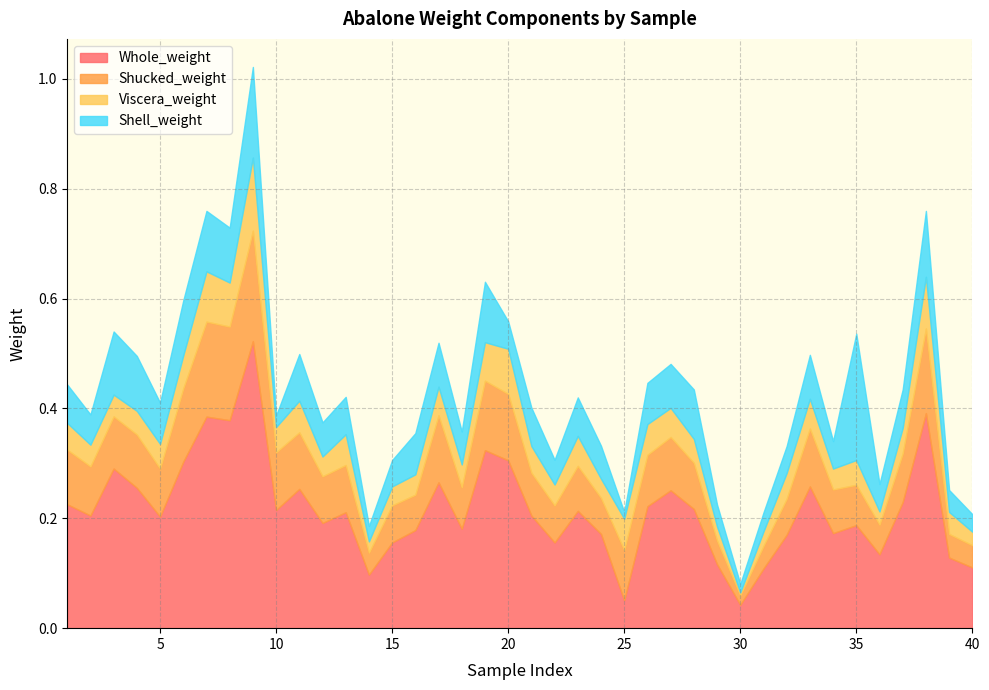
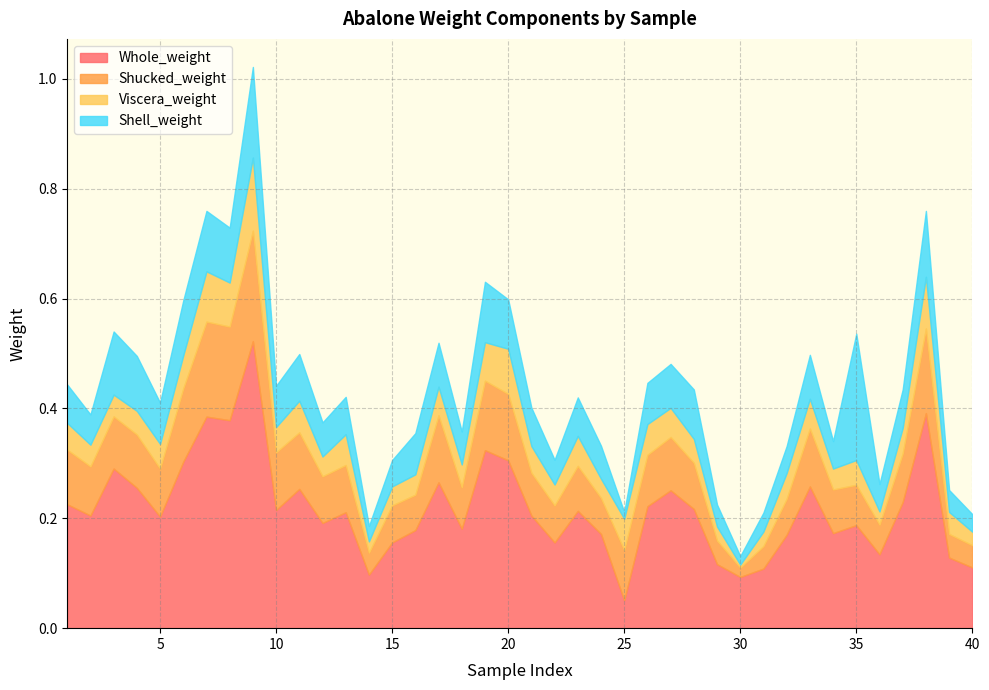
  {
    "Whole_weight": {
      "5": 0.20,
      "10": 0.22,
      "15": 0.16,
      "20": 0.31,
      "25": 0.05,
-     "30": 0.04,
+     "30": 0.09,
      "35": 0.19,
      "40": 0.11
    },
    "Shell_weight": {
      "5": 0.08,
-     "10": 0.02,
+     "10": 0.08,
      "15": 0.05,
-     "20": 0.05,
+     "20": 0.09,
      "25": 0.01,
      "30": 0.02,
      "35": 0.23,
      "40": 0.03
    }
  }
